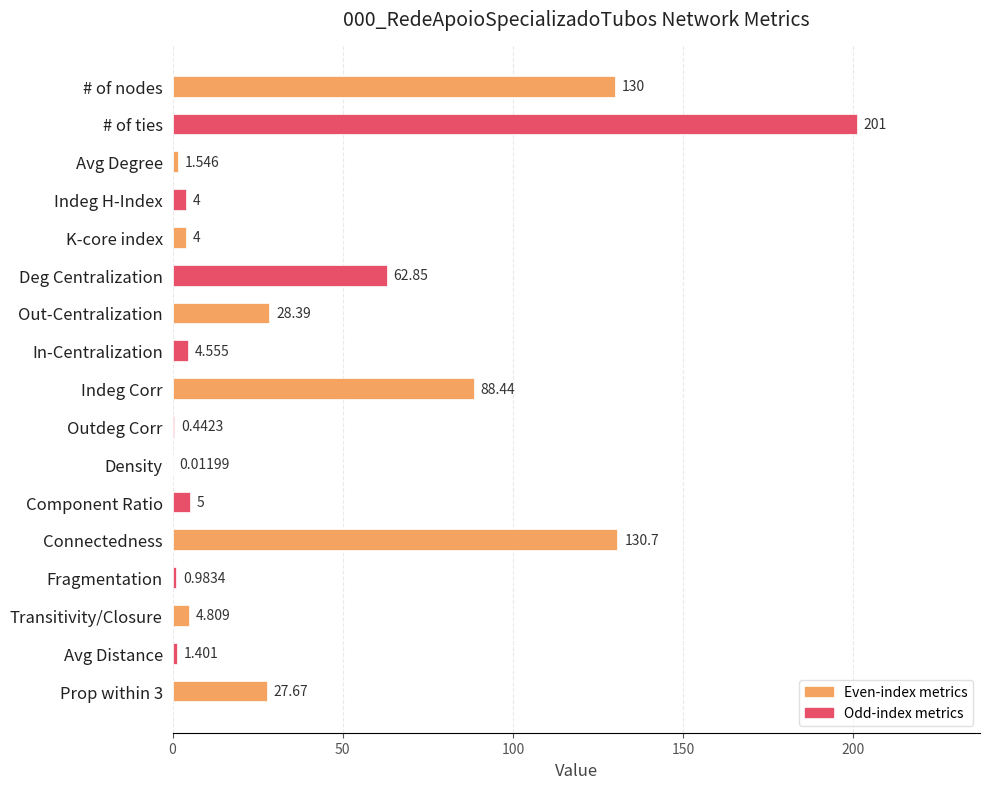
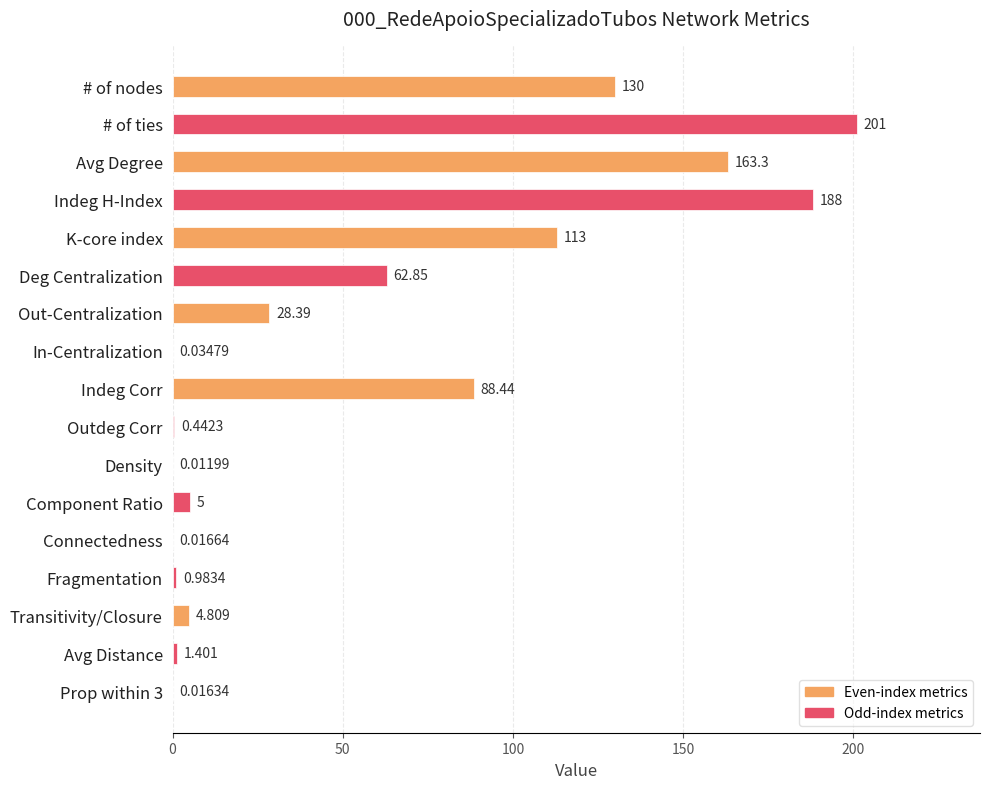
  {
    "# of nodes": 130,
    "# of ties": 201,
-   "Avg Degree": 1.546,
-   "Indeg H-Index": 4,
-   "K-core index": 4,
+   "Avg Degree": 163.3,
+   "Indeg H-Index": 188,
+   "K-core index": 113,
    "Deg Centralization": 62.85,
    "Out-Centralization": 28.39,
-   "In-Centralization": 4.555,
+   "In-Centralization": 0.03479,
    "Indeg Corr": 88.44,
    "Outdeg Corr": 0.4423,
    "Density": 0.01199,
    "Component Ratio": 5,
-   "Connectedness": 130.7,
+   "Connectedness": 0.01664,
    "Fragmentation": 0.9834,
    "Transitivity/Closure": 4.809,
    "Avg Distance": 1.401,
-   "Prop within 3": 27.67
+   "Prop within 3": 0.01634
  }
